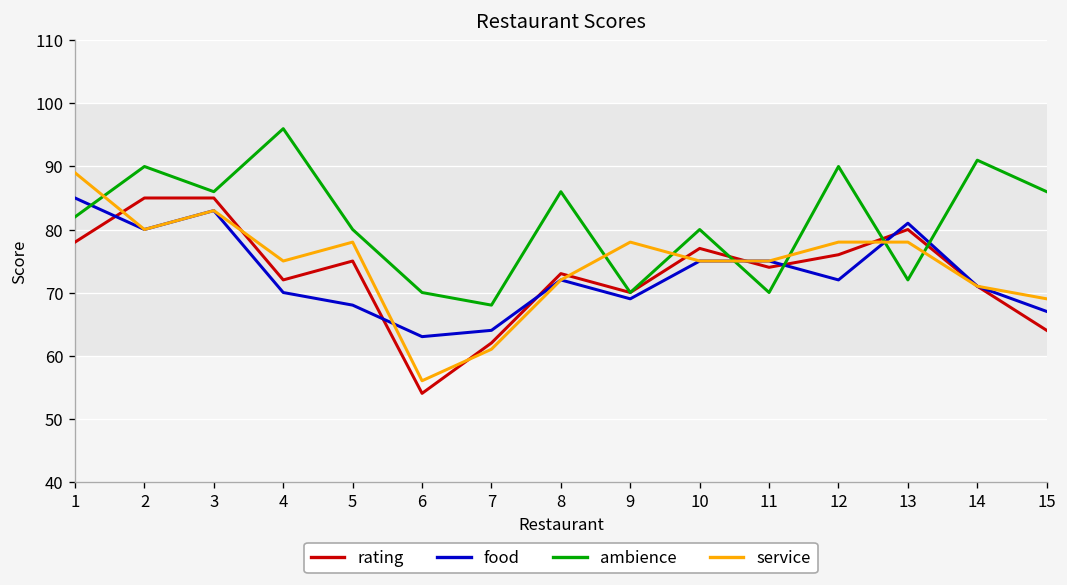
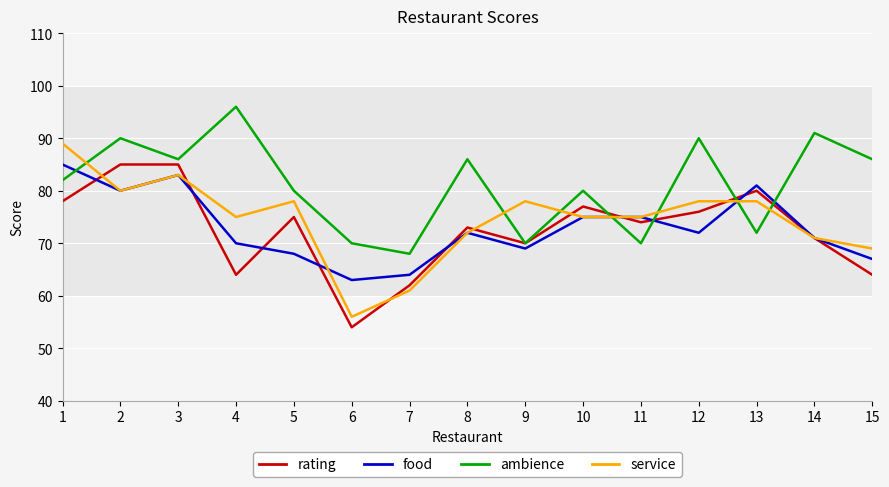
  {
    "rating": {
      "1": 78,
      "2": 85,
      "3": 85,
-     "4": 72,
+     "4": 64,
      "5": 75,
      "6": 54,
      "7": 62,
      "8": 73,
      "10": 77,
      "11": 74,
      "12": 76,
      "13": 80,
      "15": 64
    },
    "food": {
      "1": 85,
      "4": 70,
      "5": 68,
      "6": 63,
      "7": 64,
      "9": 69,
      "12": 72,
      "13": 81,
      "15": 67
    },
    "ambience": {
      "1": 82,
      "2": 90,
      "3": 86,
      "4": 96,
      "5": 80,
      "6": 70,
      "7": 68,
      "8": 86,
      "10": 80,
      "11": 70,
      "12": 90,
      "13": 72,
      "14": 91,
      "15": 86
    },
    "service": {
      "1": 89,
      "4": 75,
      "5": 78,
      "6": 56,
      "7": 61,
      "9": 78,
      "12": 78,
      "13": 78,
      "15": 69
    }
  }
